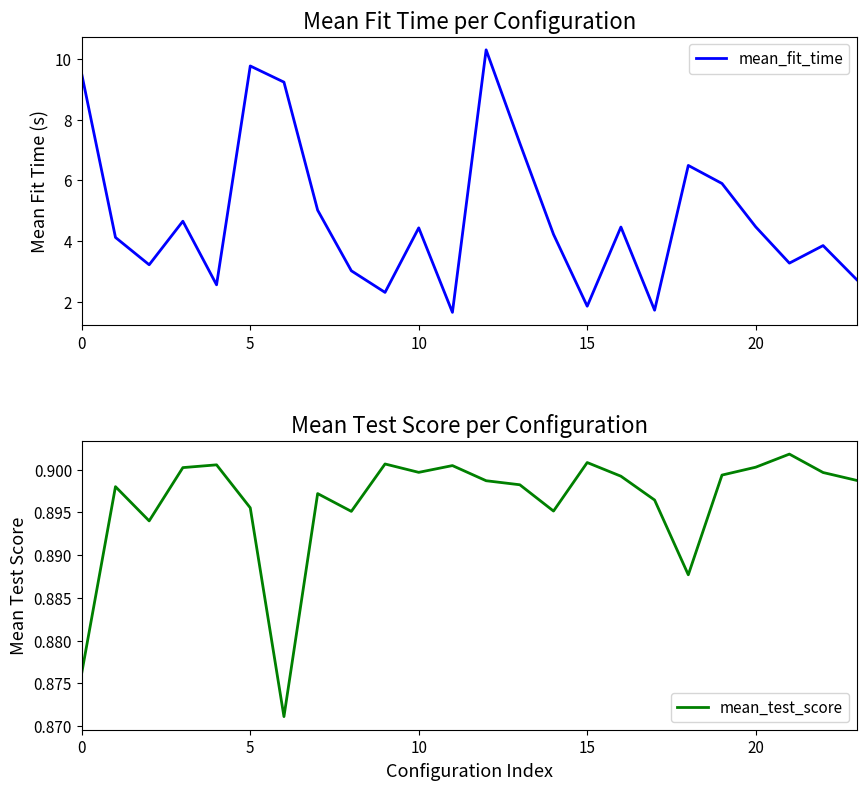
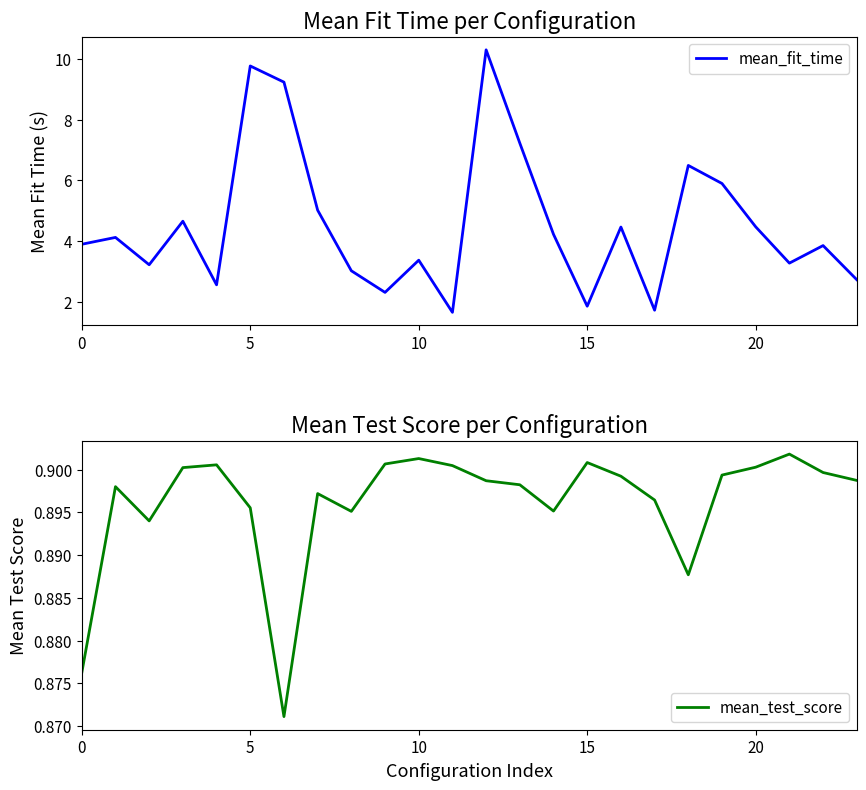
  {
    "Mean Fit Time per Configuration": {
-     "0": 9.5,
+     "0": 3.9,
      "5": 9.8,
-     "10": 4.4,
+     "10": 3.4,
      "15": 1.9,
      "20": 4.5
    },
    "Mean Test Score per Configuration": {
      "0": 0.876,
      "5": 0.896,
-     "10": 0.900,
+     "10": 0.901,
      "15": 0.901,
      "20": 0.900
    }
  }
